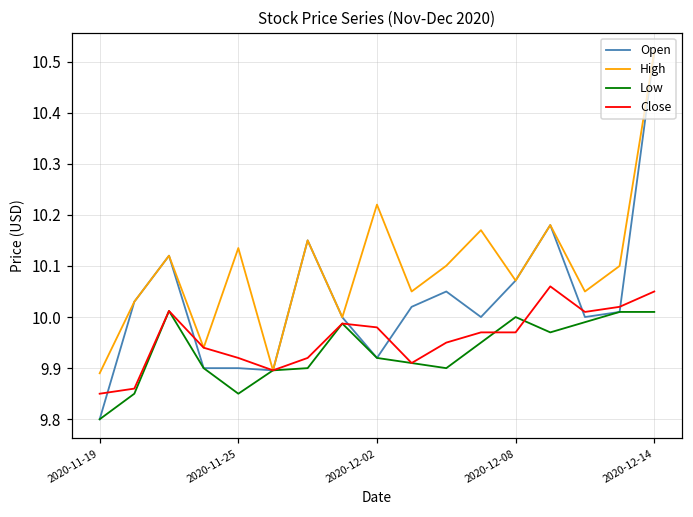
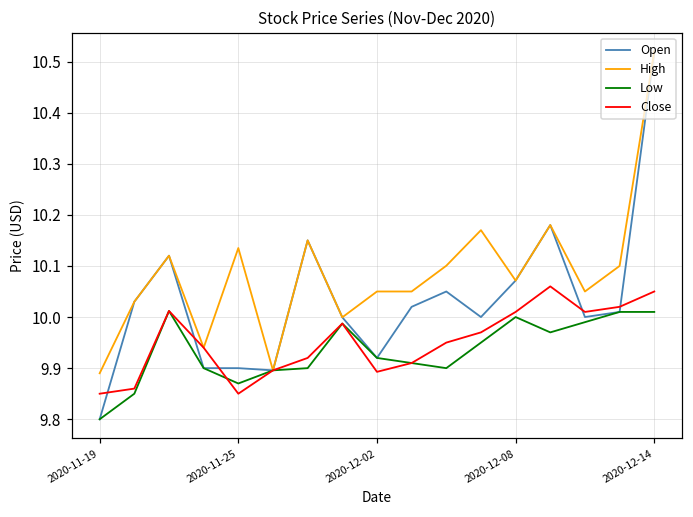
  {
    "Open": {
      "2020-11-25": 9.90
    },
    "High": {
      "2020-11-19": 9.89,
      "2020-11-25": 10.14,
-     "2020-12-02": 10.22
+     "2020-12-02": 10.05
    },
    "Low": {
-     "2020-11-25": 9.85,
+     "2020-11-25": 9.87,
      "2020-12-08": 10.00,
      "2020-12-14": 10.01
    },
    "Close": {
      "2020-11-19": 9.85,
-     "2020-11-25": 9.92,
-     "2020-12-02": 9.98,
-     "2020-12-08": 9.97,
+     "2020-11-25": 9.85,
+     "2020-12-02": 9.89,
+     "2020-12-08": 10.01,
      "2020-12-14": 10.05
    }
  }
